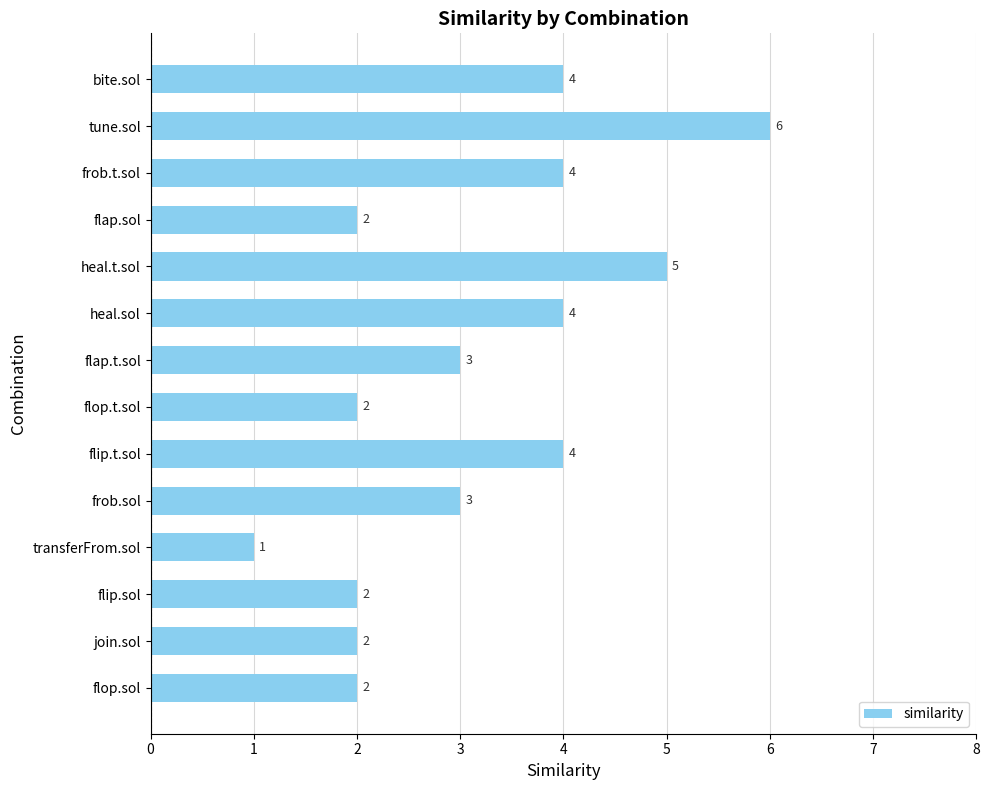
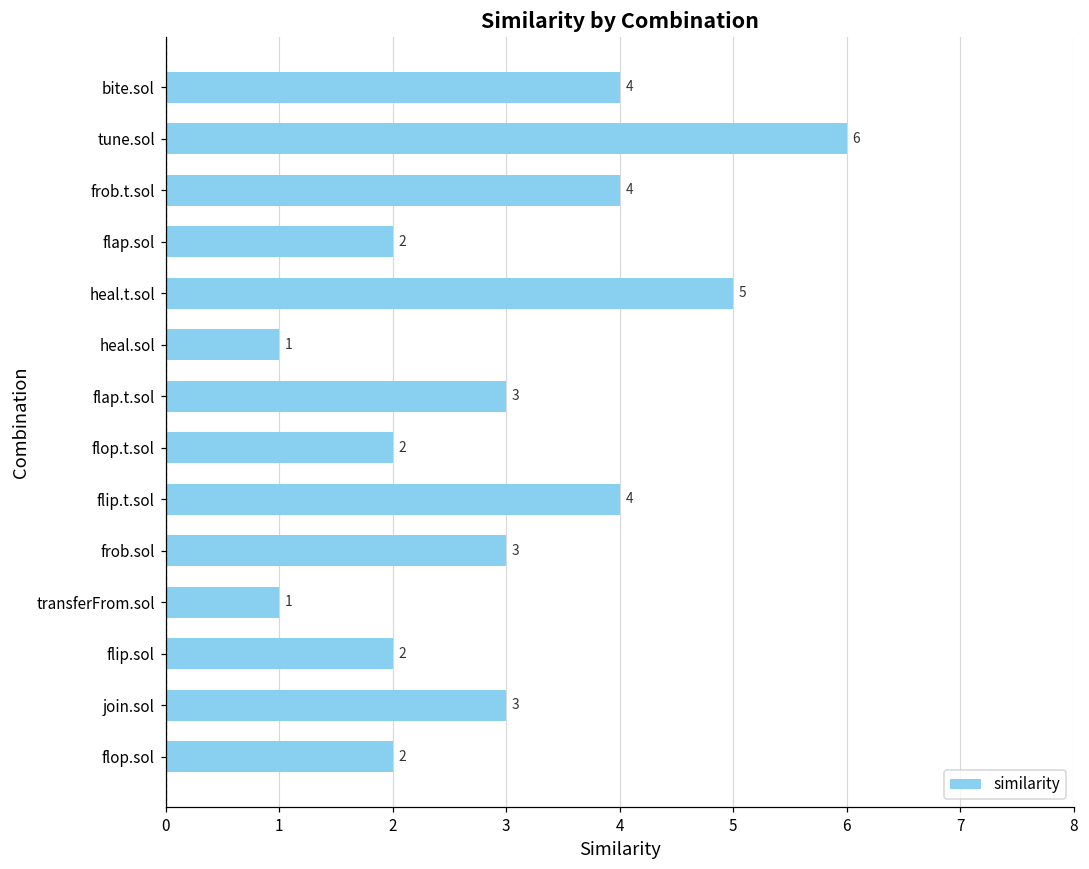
  {
    "bite.sol": 4,
    "tune.sol": 6,
    "frob.t.sol": 4,
    "flap.sol": 2,
    "heal.t.sol": 5,
-   "heal.sol": 4,
+   "heal.sol": 1,
    "flap.t.sol": 3,
    "flop.t.sol": 2,
    "flip.t.sol": 4,
    "frob.sol": 3,
    "transferFrom.sol": 1,
    "flip.sol": 2,
-   "join.sol": 2,
+   "join.sol": 3,
    "flop.sol": 2
  }
